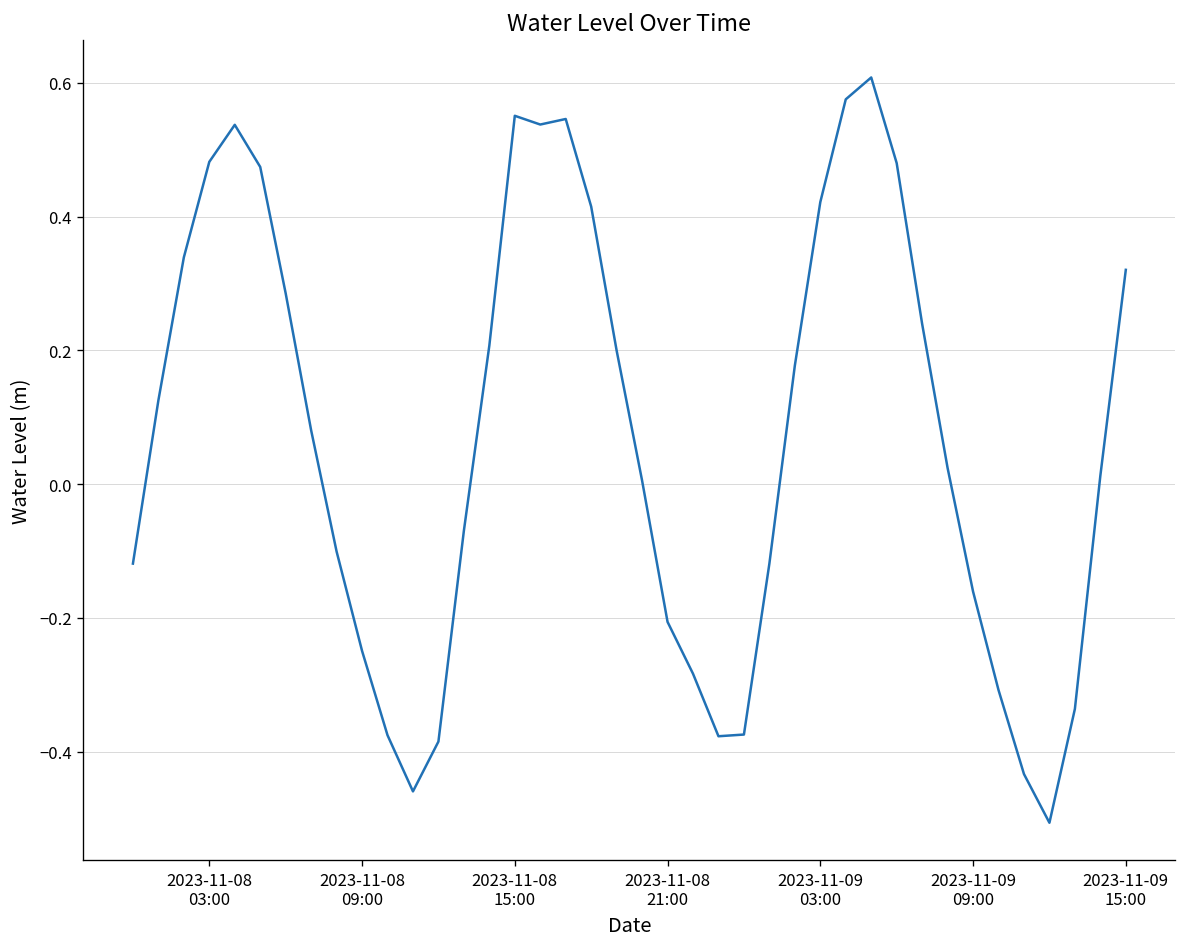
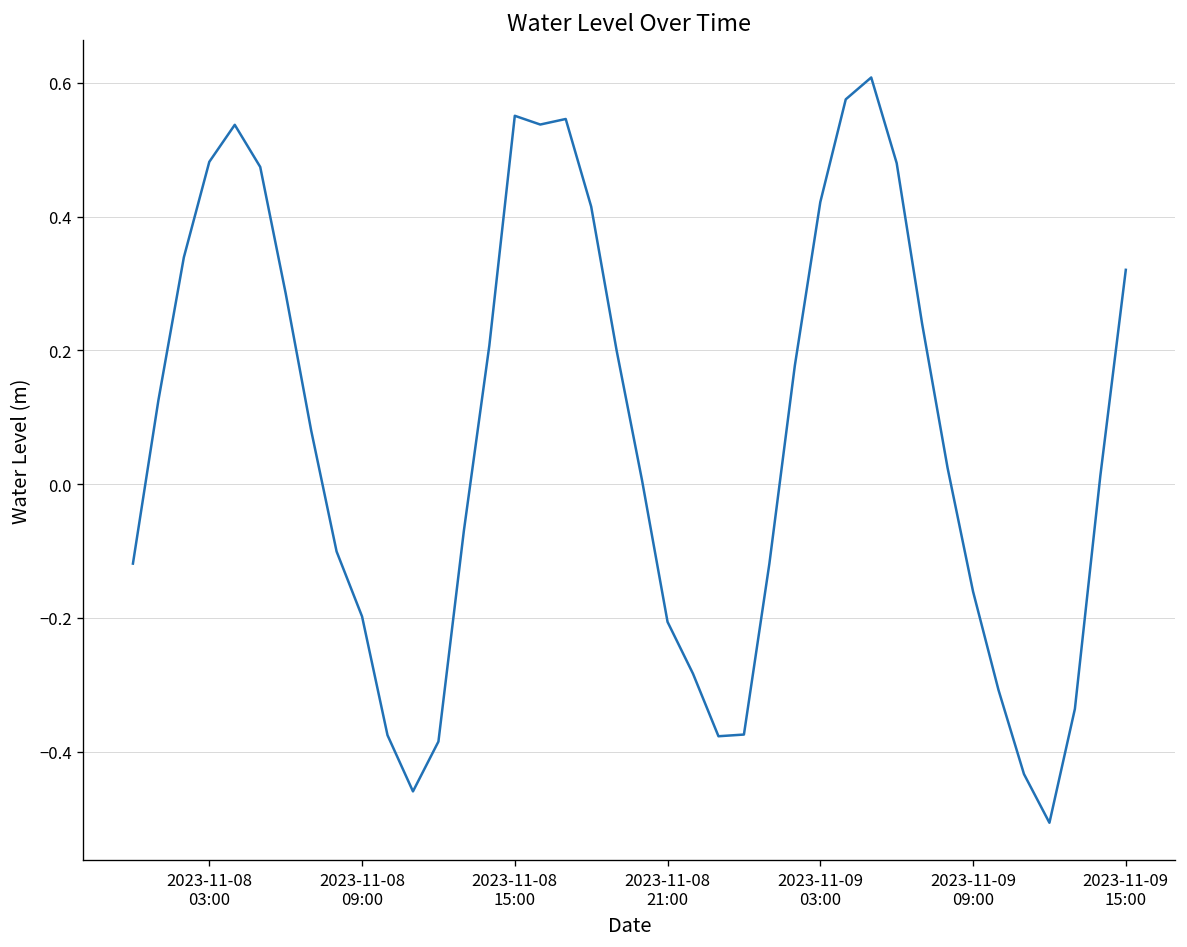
  {
    "2023-11-08 03:00": 0.48,
-   "2023-11-08 09:00": -0.25,
+   "2023-11-08 09:00": -0.20,
    "2023-11-08 15:00": 0.55,
    "2023-11-08 21:00": -0.21,
    "2023-11-09 03:00": 0.42,
    "2023-11-09 09:00": -0.16,
    "2023-11-09 15:00": 0.32
  }
